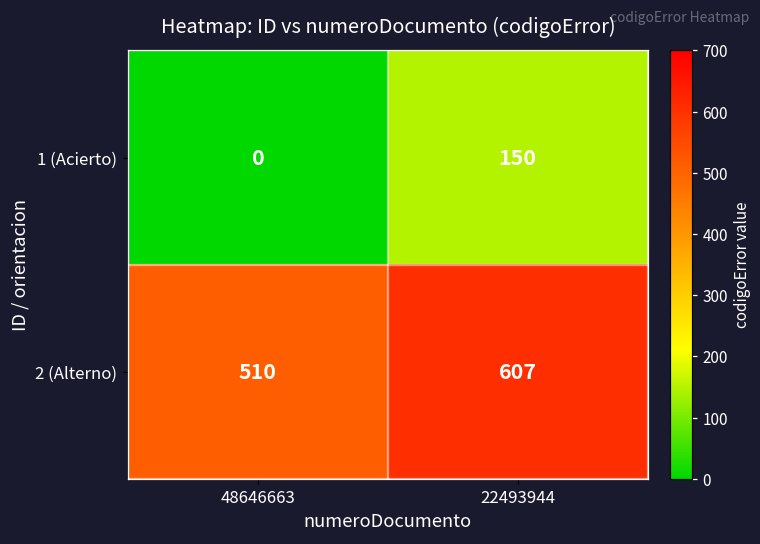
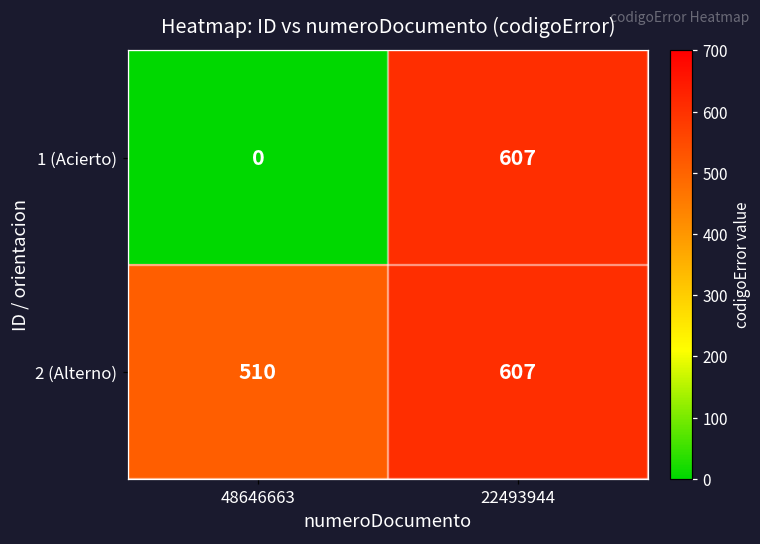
  {
    "1 (Acierto)": {
      "48646663": 0,
-     "22493944": 150
+     "22493944": 607
    },
    "2 (Alterno)": {
      "48646663": 510,
      "22493944": 607
    }
  }
